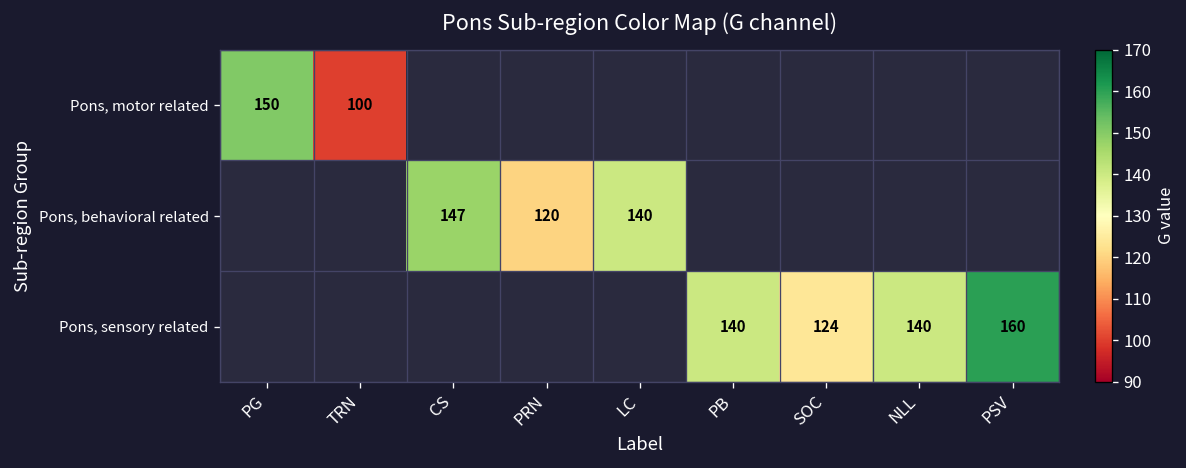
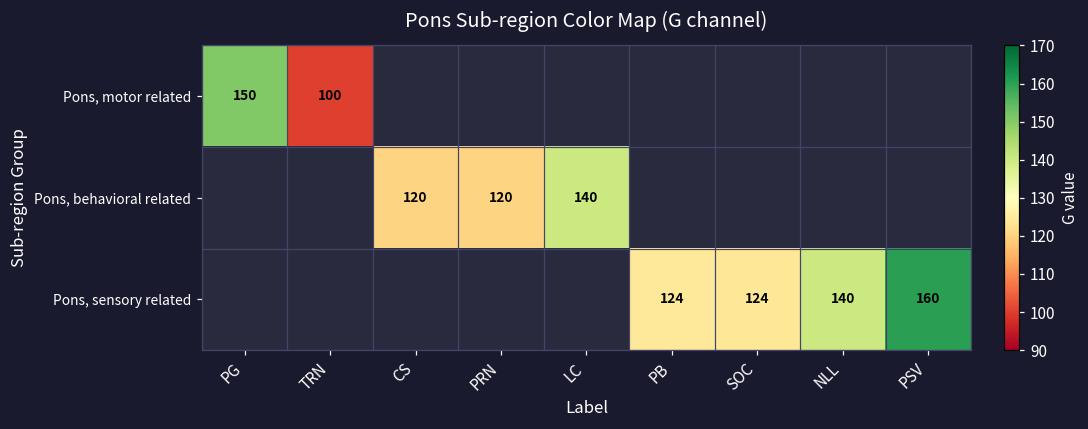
  {
    "Pons, motor related": {
      "PG": 150,
      "TRN": 100
    },
    "Pons, behavioral related": {
-     "CS": 147,
+     "CS": 120,
      "PRN": 120,
      "LC": 140
    },
    "Pons, sensory related": {
-     "PB": 140,
+     "PB": 124,
      "SOC": 124,
      "NLL": 140,
      "PSV": 160
    }
  }
